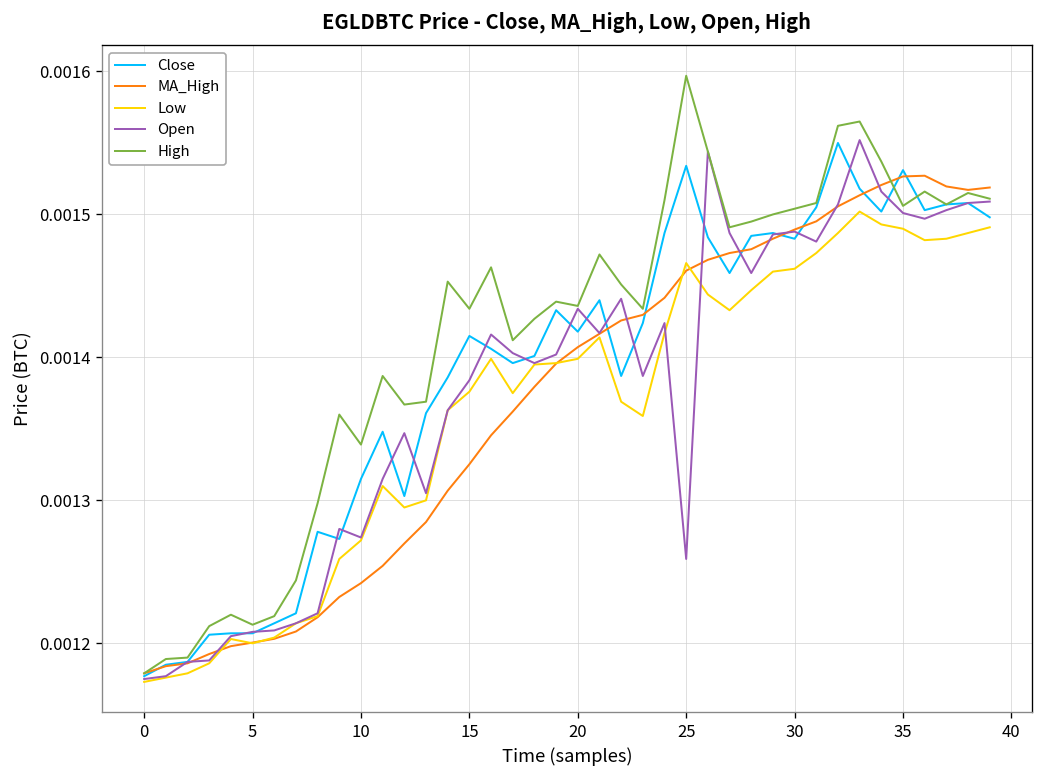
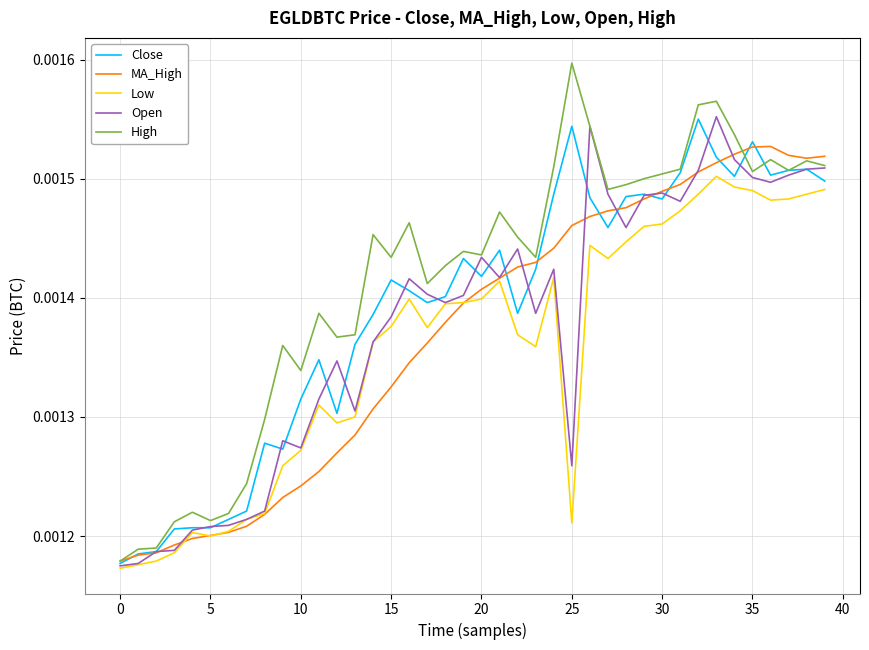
  {
    "Close": {
      "10": 0.001315,
      "15": 0.001415,
      "20": 0.001418,
-     "25": 0.001534,
+     "25": 0.001544,
      "30": 0.001483,
      "35": 0.001531
    },
    "MA_High": {
      "10": 0.001242,
      "15": 0.001325,
      "20": 0.001407,
      "25": 0.001461,
      "35": 0.001527
    },
    "Low": {
      "15": 0.001376,
      "20": 0.001399,
-     "25": 0.001466,
+     "25": 0.001211,
      "30": 0.001462,
      "35": 0.001490
    },
    "Open": {
      "15": 0.001384,
      "25": 0.001259,
      "35": 0.001501
    },
    "High": {
      "5": 0.001213,
      "10": 0.001339,
      "15": 0.001434,
      "25": 0.001597,
      "30": 0.001504,
      "35": 0.001506
    }
  }
